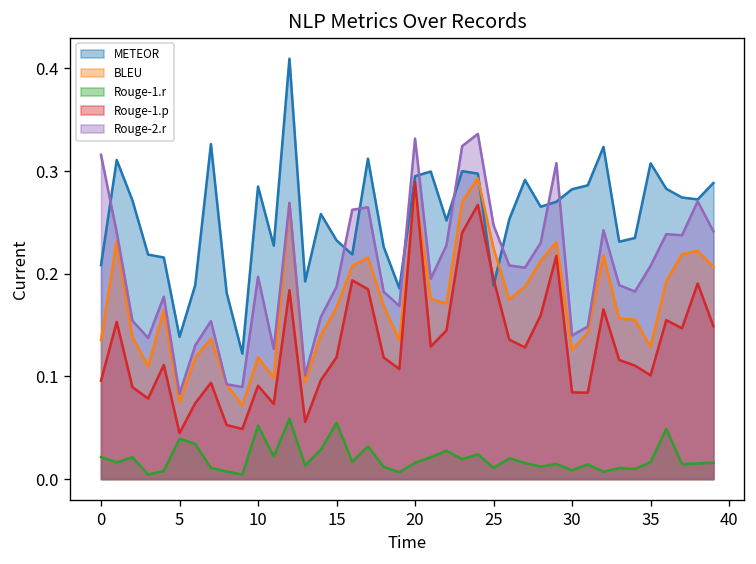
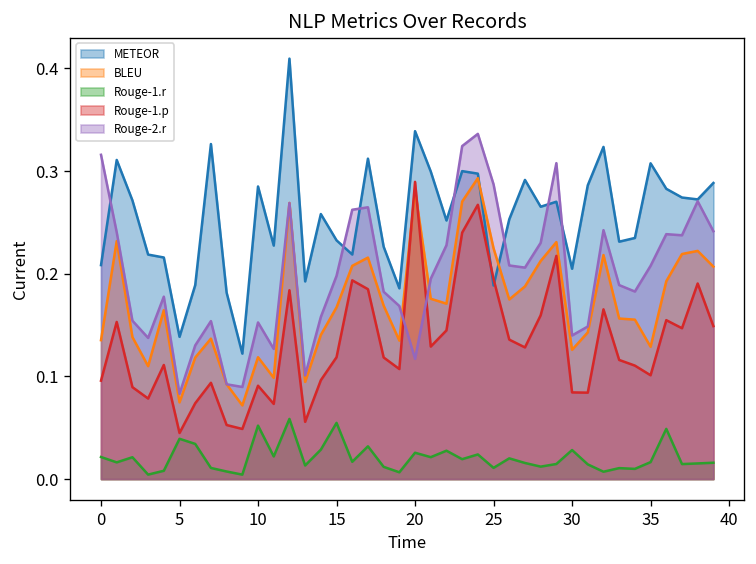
  {
    "METEOR": {
      "0": 0.21,
      "5": 0.14,
      "10": 0.28,
      "15": 0.23,
-     "20": 0.29,
+     "20": 0.34,
      "25": 0.19,
-     "30": 0.28,
+     "30": 0.20,
      "35": 0.31
    },
    "Rouge-1.r": {
      "0": 0.02,
      "5": 0.04,
      "10": 0.05,
      "15": 0.05,
-     "20": 0.02,
+     "20": 0.03,
      "25": 0.01,
-     "30": 0.01,
+     "30": 0.03,
      "35": 0.02
    },
    "Rouge-2.r": {
      "0": 0.32,
      "5": 0.08,
-     "10": 0.20,
-     "15": 0.19,
-     "20": 0.33,
-     "25": 0.25,
+     "10": 0.15,
+     "15": 0.20,
+     "20": 0.12,
+     "25": 0.29,
      "30": 0.14,
      "35": 0.21
    }
  }
